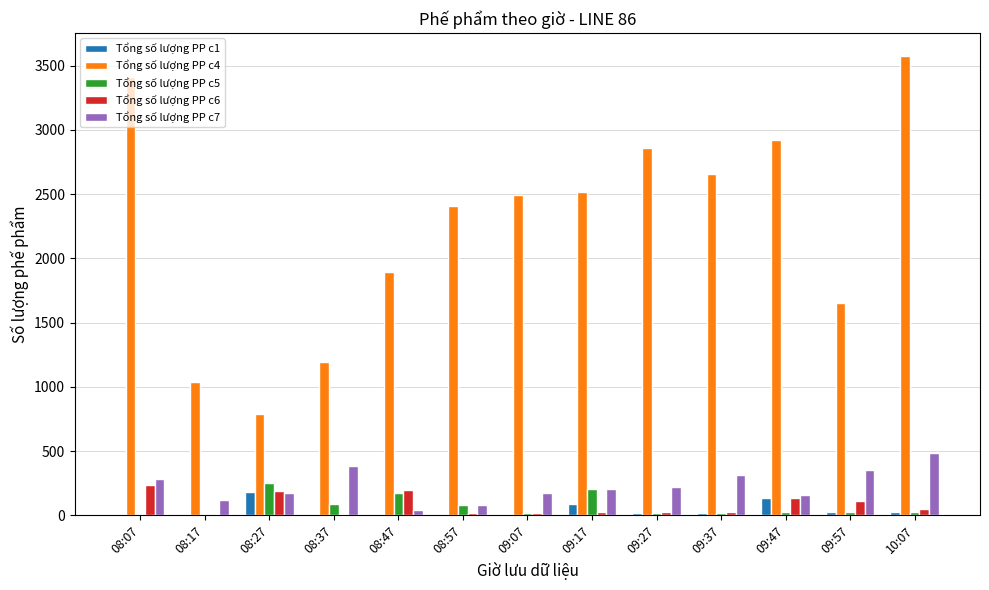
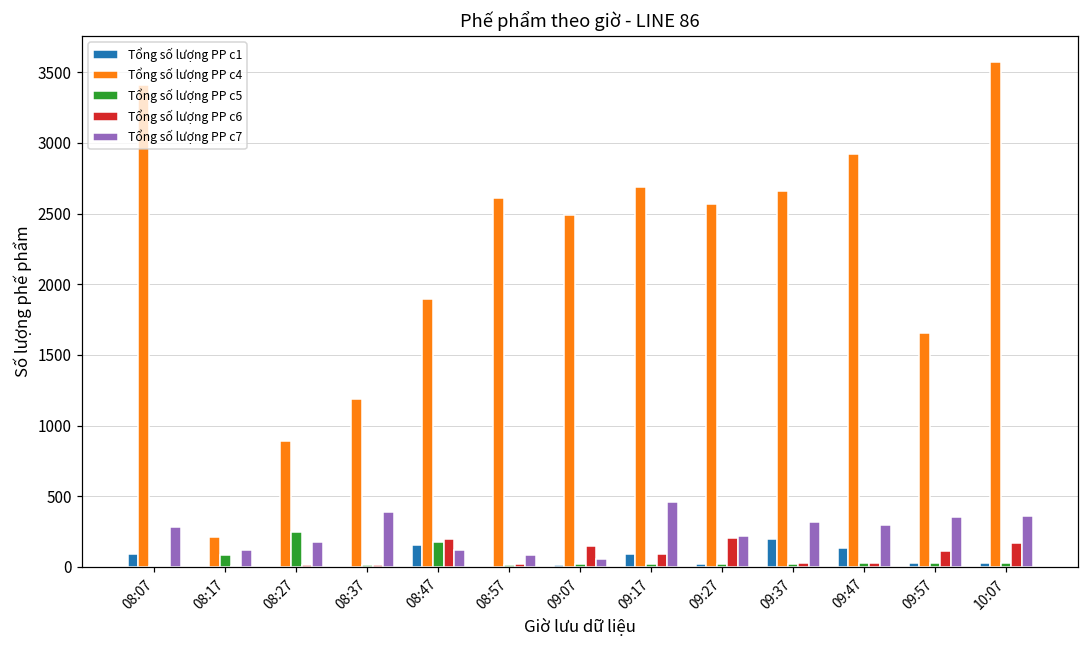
  {
    "Tổng số lượng PP c1": {
-     "08:07": 0,
-     "08:27": 180,
-     "08:47": 10,
+     "08:07": 90,
+     "08:27": 10,
+     "08:47": 160,
      "09:17": 90,
-     "09:37": 20,
+     "09:37": 200,
      "09:47": 130,
      "09:57": 20,
      "10:07": 30
    },
    "Tổng số lượng PP c4": {
-     "08:17": 1040,
-     "08:27": 790,
+     "08:17": 210,
+     "08:27": 890,
      "08:37": 1190,
      "08:47": 1900,
-     "08:57": 2410,
+     "08:57": 2610,
      "09:07": 2490,
-     "09:17": 2520,
-     "09:27": 2860,
+     "09:17": 2690,
+     "09:27": 2570,
      "09:37": 2660,
      "09:47": 2920,
      "09:57": 1660,
      "10:07": 3580
    },
    "Tổng số lượng PP c5": {
-     "08:17": 10,
+     "08:17": 90,
      "08:27": 250,
-     "08:37": 90,
+     "08:37": 10,
      "08:47": 170,
-     "08:57": 80,
-     "09:17": 210,
+     "08:57": 10,
+     "09:17": 20,
      "09:27": 20,
      "09:37": 20,
      "09:47": 30,
      "09:57": 30,
      "10:07": 30
    },
    "Tổng số lượng PP c6": {
-     "08:07": 240,
-     "08:27": 190,
+     "08:07": 10,
+     "08:27": 10,
      "08:47": 200,
-     "09:07": 20,
-     "09:17": 20,
-     "09:27": 30,
+     "09:07": 150,
+     "09:17": 90,
+     "09:27": 200,
      "09:37": 30,
-     "09:47": 130,
+     "09:47": 30,
      "09:57": 120,
-     "10:07": 50
+     "10:07": 170
    },
    "Tổng số lượng PP c7": {
      "08:07": 280,
      "08:17": 120,
      "08:27": 180,
      "08:37": 390,
-     "08:47": 40,
+     "08:47": 120,
      "08:57": 80,
-     "09:07": 180,
-     "09:17": 200,
+     "09:07": 50,
+     "09:17": 460,
      "09:27": 220,
      "09:37": 320,
-     "09:47": 160,
+     "09:47": 290,
      "09:57": 350,
-     "10:07": 490
+     "10:07": 360
    }
  }
